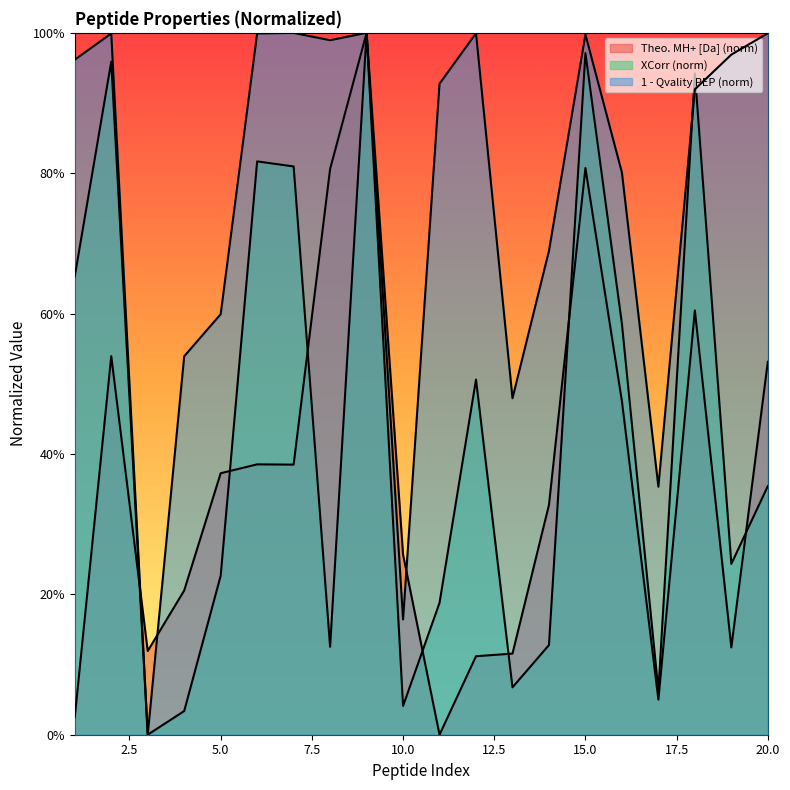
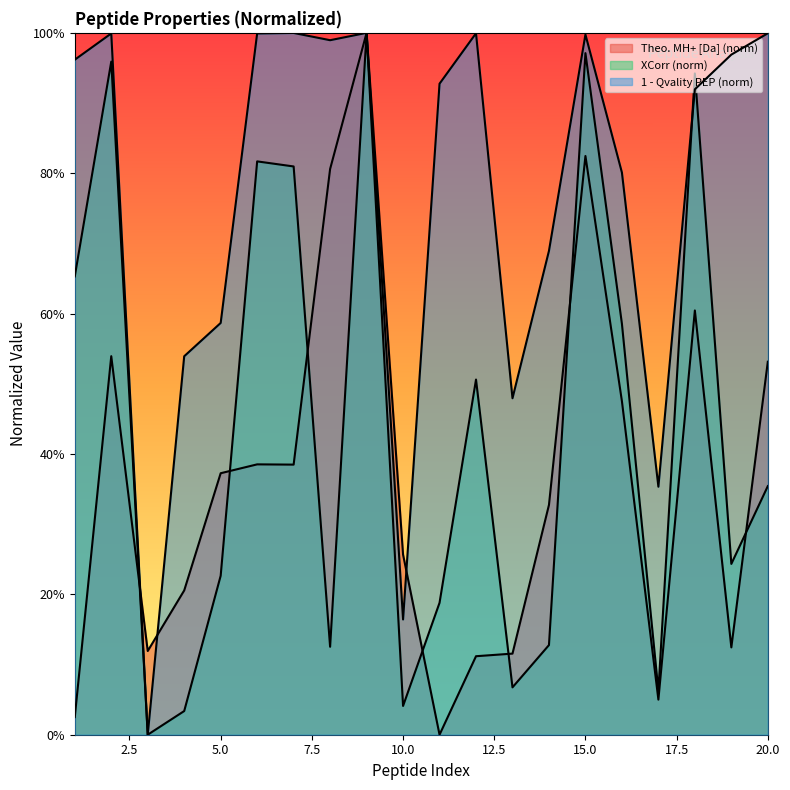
  {
    "Theo. MH+ [Da] (norm)": {
      "5.0": "37%",
      "10.0": "26%",
-     "15.0": "81%",
+     "15.0": "82%",
      "20.0": "53%"
    },
    "XCorr (norm)": {
      "5.0": "23%",
      "10.0": "4%",
      "15.0": "97%",
      "20.0": "35%"
    },
    "1 - Qvality PEP (norm)": {
-     "5.0": "60%",
+     "5.0": "59%",
      "10.0": "16%",
      "15.0": "100%",
      "20.0": "100%"
    }
  }
